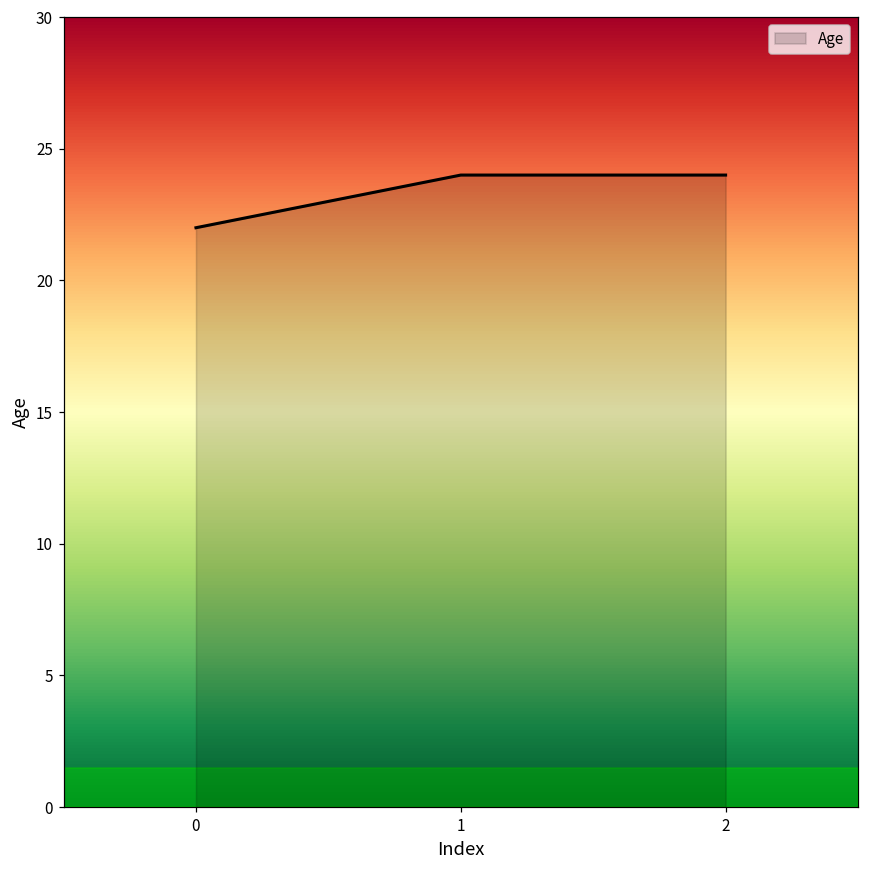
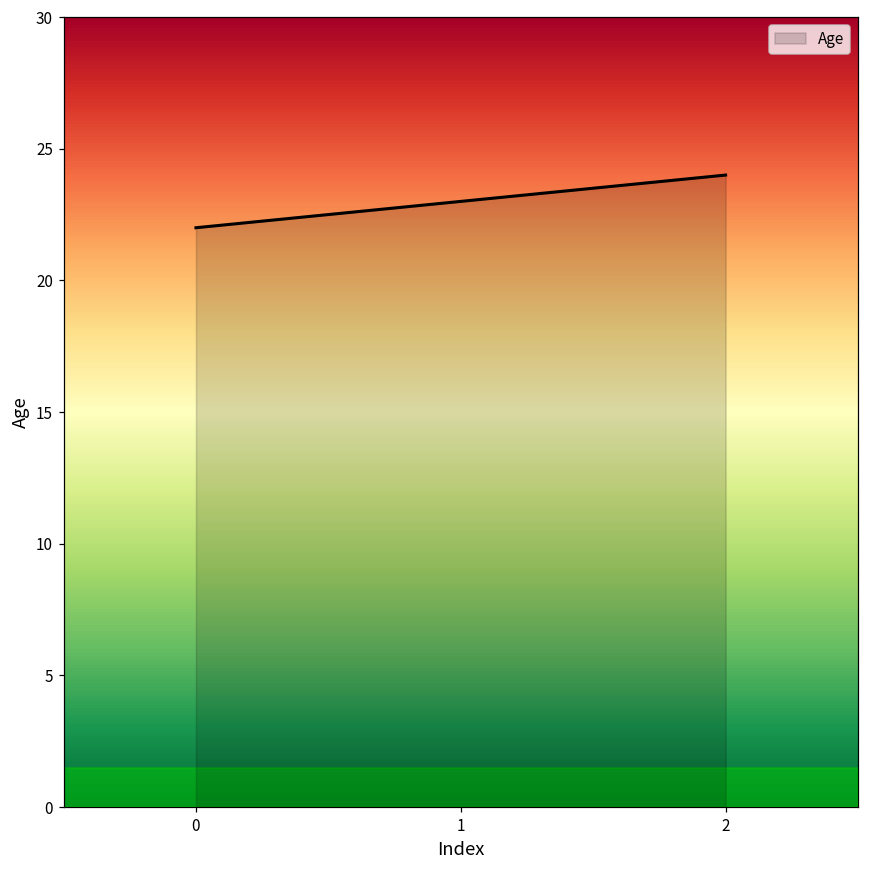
  {
    "0": 22,
-   "1": 24,
+   "1": 23,
    "2": 24
  }
